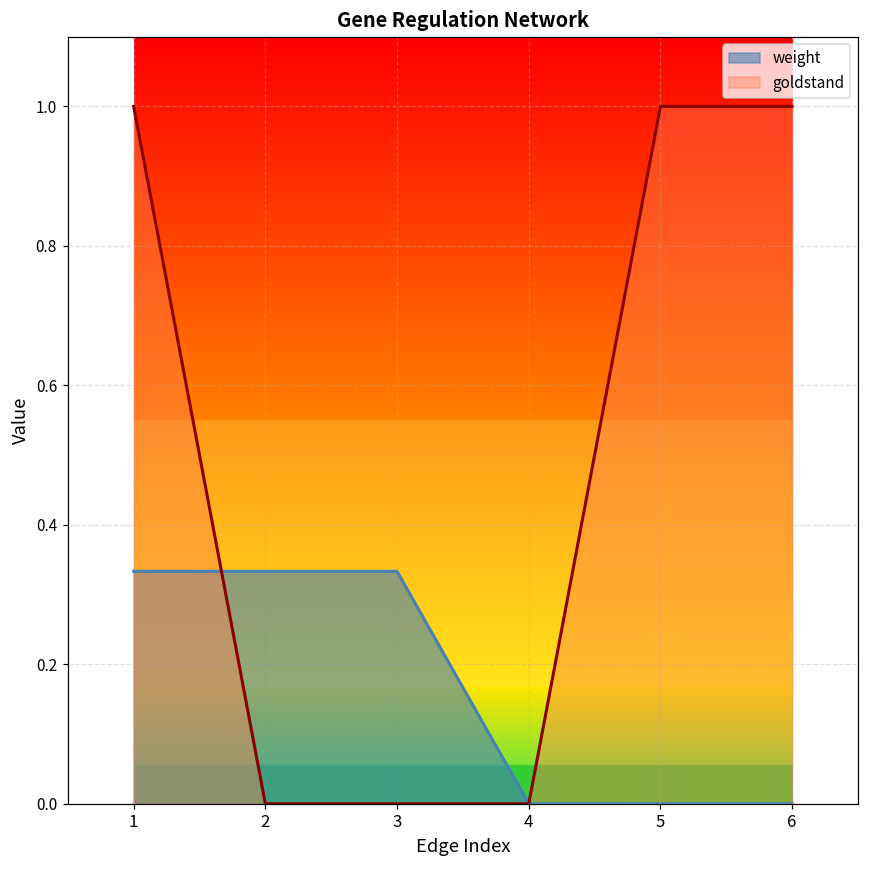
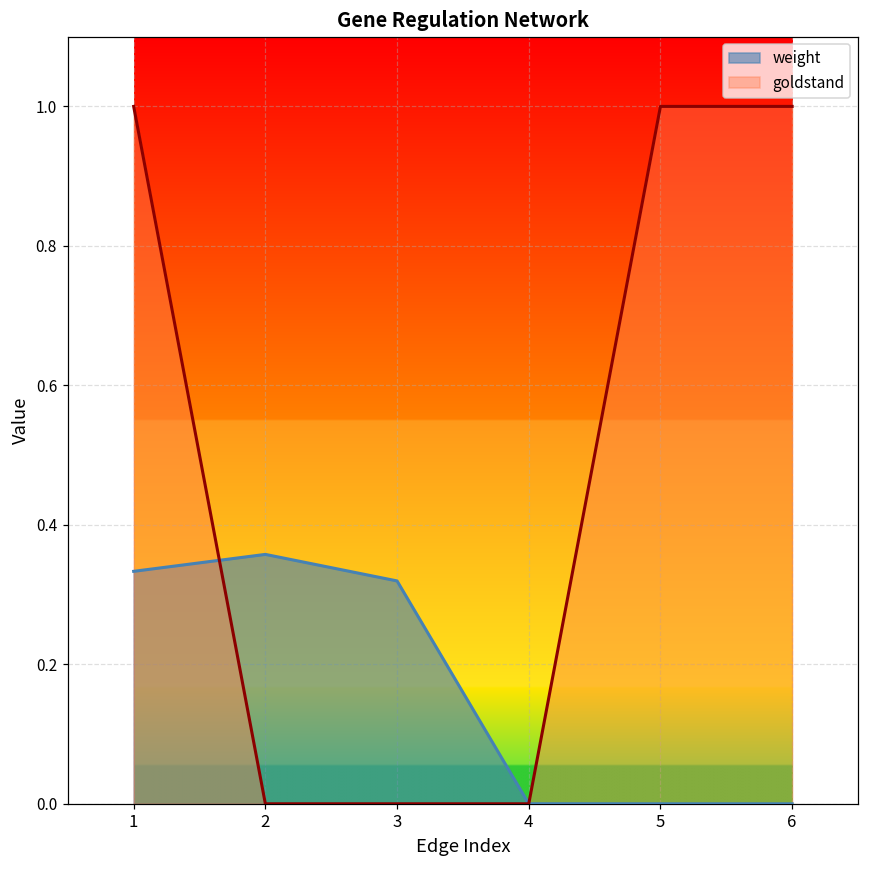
  {
    "weight": {
      "1": 0.33,
-     "2": 0.33,
-     "3": 0.33,
+     "2": 0.36,
+     "3": 0.32,
      "5": 0.00,
      "6": 0.00
    },
    "goldstand": {
      "1": 1.00,
      "2": 0.00,
      "3": 0.00,
      "5": 1.00,
      "6": 1.00
    }
  }
